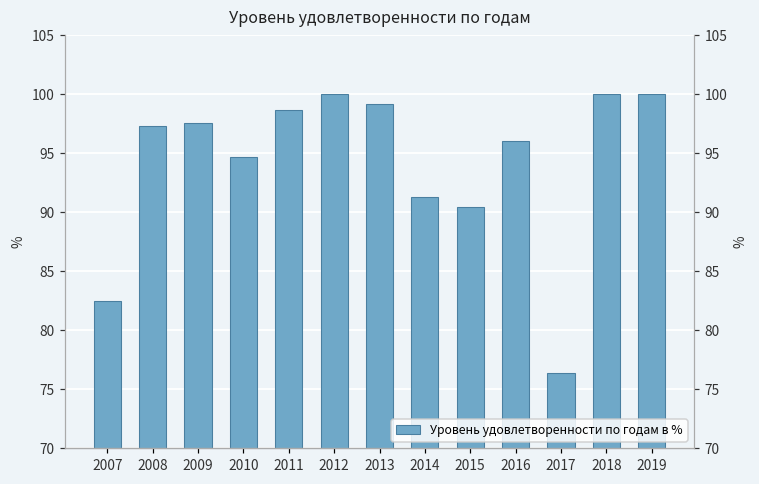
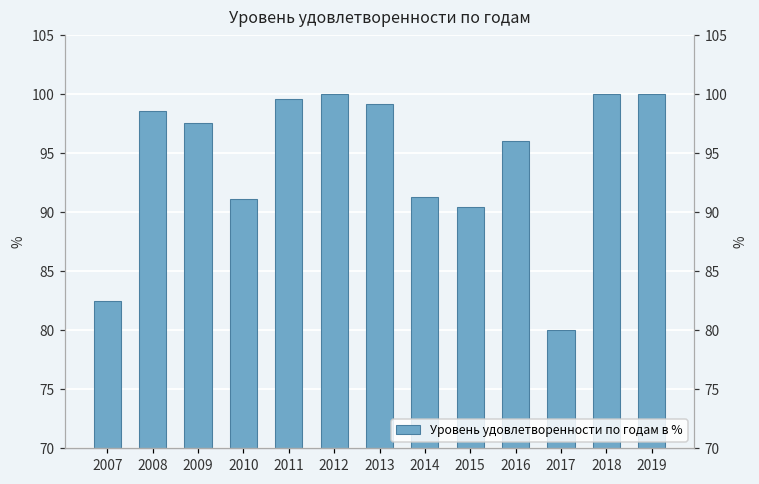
  {
    "2007": 82.5,
-   "2008": 97.3,
+   "2008": 98.6,
    "2009": 97.6,
-   "2010": 94.7,
-   "2011": 98.7,
+   "2010": 91.1,
+   "2011": 99.6,
    "2012": 100.0,
    "2013": 99.2,
    "2014": 91.3,
    "2015": 90.4,
    "2016": 96.0,
-   "2017": 76.4,
+   "2017": 80.0,
    "2018": 100.0,
    "2019": 100.0
  }
